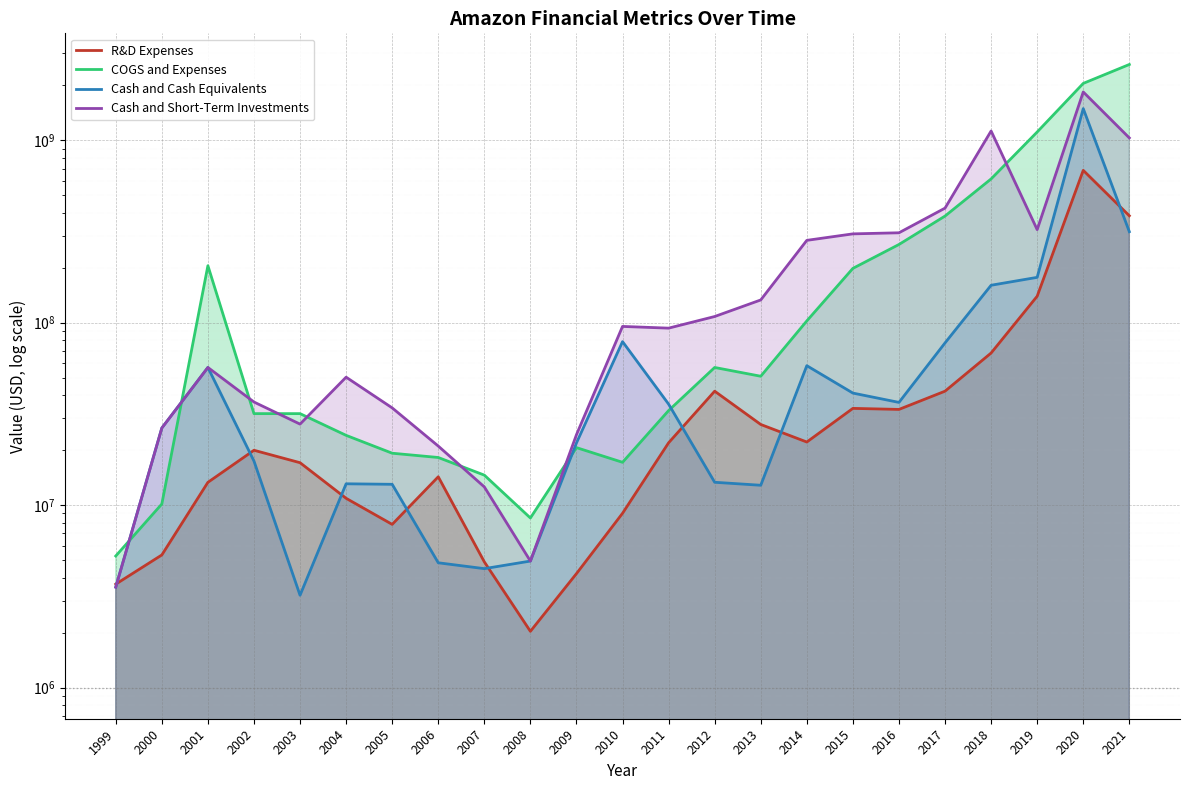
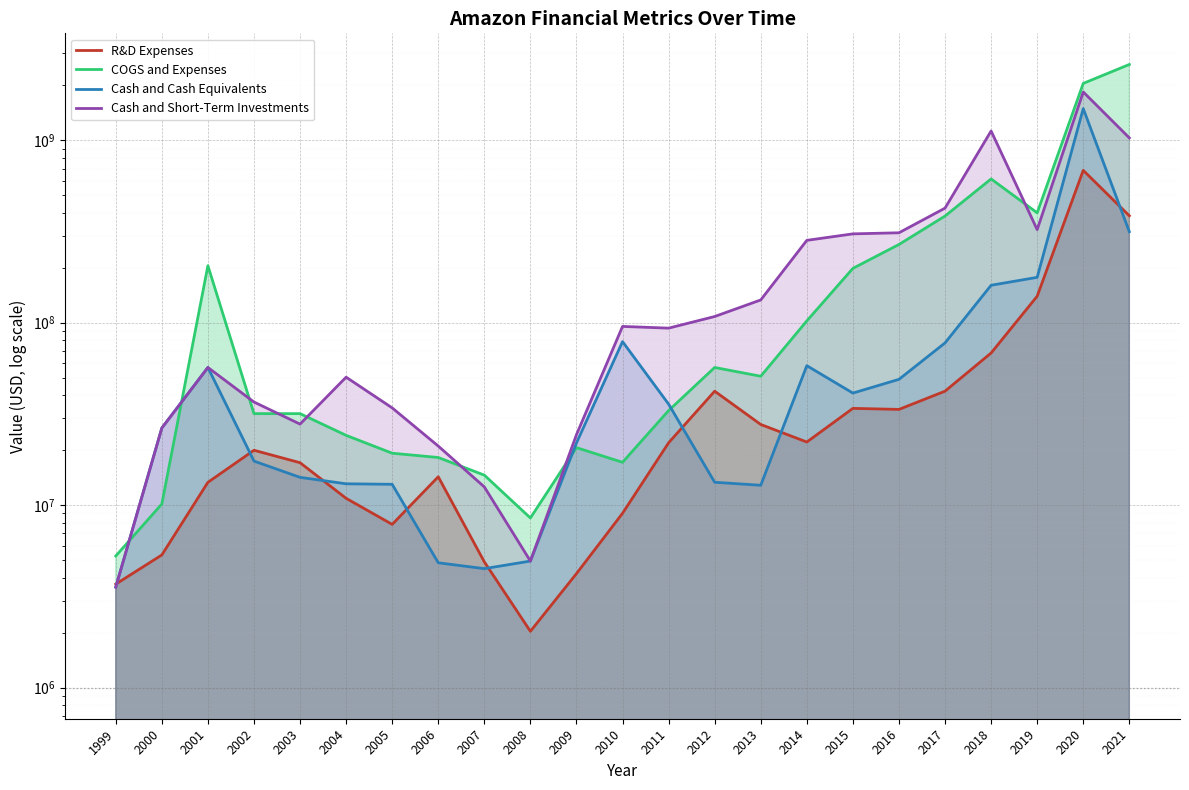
  {
    "R&D Expenses": {
      "1999": 3700000,
      "2000": 5300000,
      "2001": 13000000,
      "2002": 20000000,
      "2003": 17000000,
      "2004": 11000000,
      "2005": 7800000,
      "2006": 14000000,
      "2007": 4900000,
      "2008": 2000000,
      "2009": 4200000,
      "2010": 9000000,
      "2011": 22000000,
      "2012": 42000000,
      "2013": 28000000,
      "2014": 22000000,
      "2015": 34000000,
      "2016": 33000000,
      "2017": 42000000,
      "2018": 68000000,
      "2019": 140000000,
      "2020": 680000000,
      "2021": 390000000
    },
    "COGS and Expenses": {
      "1999": 5300000,
      "2000": 10000000,
      "2001": 210000000,
      "2002": 32000000,
      "2003": 32000000,
      "2004": 24000000,
      "2005": 19000000,
      "2006": 18000000,
      "2007": 15000000,
      "2008": 9000000,
      "2009": 21000000,
      "2010": 17000000,
      "2011": 33000000,
      "2012": 57000000,
      "2013": 51000000,
      "2014": 100000000,
      "2015": 200000000,
      "2016": 270000000,
      "2017": 380000000,
      "2018": 610000000,
-     "2019": 1100000000,
+     "2019": 400000000,
      "2020": 2000000000,
      "2021": 2600000000
    },
    "Cash and Cash Equivalents": {
      "2002": 17000000,
-     "2003": 3200000,
+     "2003": 14000000,
      "2004": 13000000,
      "2005": 13000000,
      "2006": 4800000,
      "2007": 4500000,
      "2009": 22000000,
      "2010": 79000000,
      "2011": 36000000,
      "2012": 13000000,
      "2013": 13000000,
      "2014": 58000000,
      "2015": 41000000,
-     "2016": 37000000,
+     "2016": 49000000,
      "2017": 77000000,
      "2018": 160000000,
      "2019": 180000000,
      "2020": 1500000000,
      "2021": 320000000
    },
    "Cash and Short-Term Investments": {
      "2002": 37000000,
      "2003": 28000000,
      "2004": 50000000,
      "2005": 34000000,
      "2006": 21000000,
      "2007": 13000000,
      "2009": 24000000,
      "2010": 100000000,
      "2011": 90000000,
      "2012": 110000000,
      "2013": 130000000,
      "2014": 280000000,
      "2015": 310000000,
      "2016": 310000000,
      "2017": 420000000,
      "2018": 1100000000,
      "2019": 320000000,
      "2020": 1800000000,
      "2021": 1000000000
    }
  }
